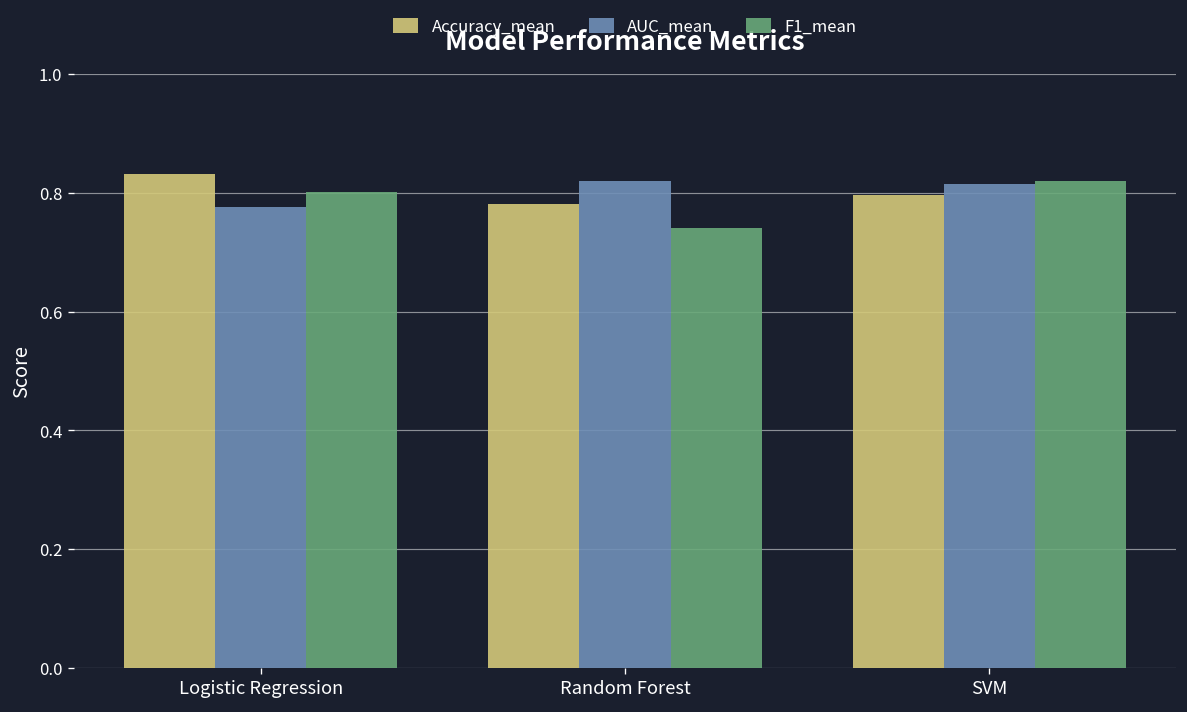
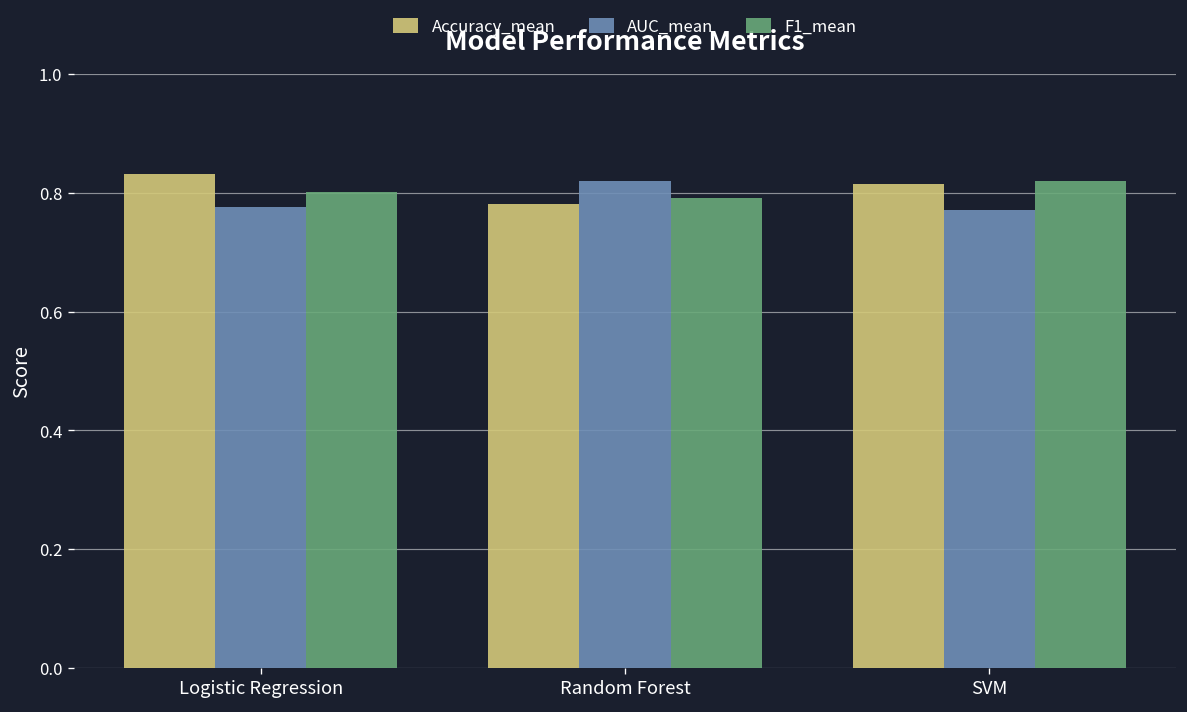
  {
    "Accuracy_mean": {
      "Logistic Regression": 0.83,
      "Random Forest": 0.78,
-     "SVM": 0.80
+     "SVM": 0.82
    },
    "AUC_mean": {
      "Logistic Regression": 0.78,
      "Random Forest": 0.82,
-     "SVM": 0.82
+     "SVM": 0.77
    },
    "F1_mean": {
      "Logistic Regression": 0.80,
-     "Random Forest": 0.74,
+     "Random Forest": 0.79,
      "SVM": 0.82
    }
  }
